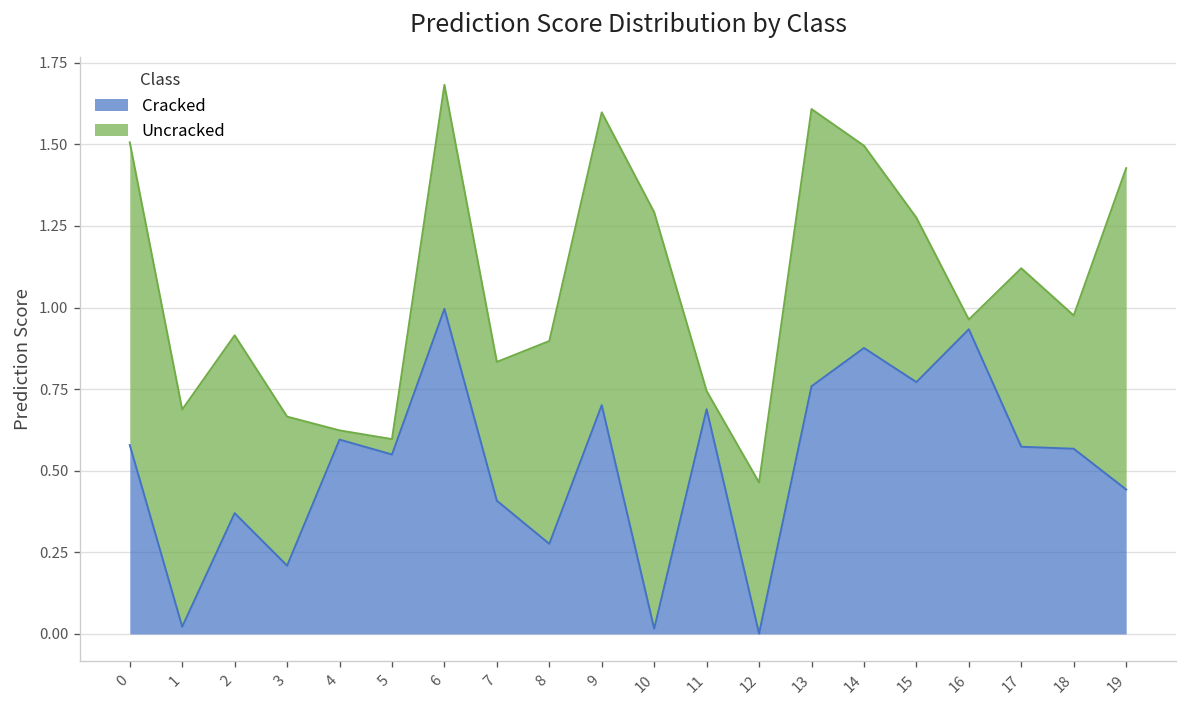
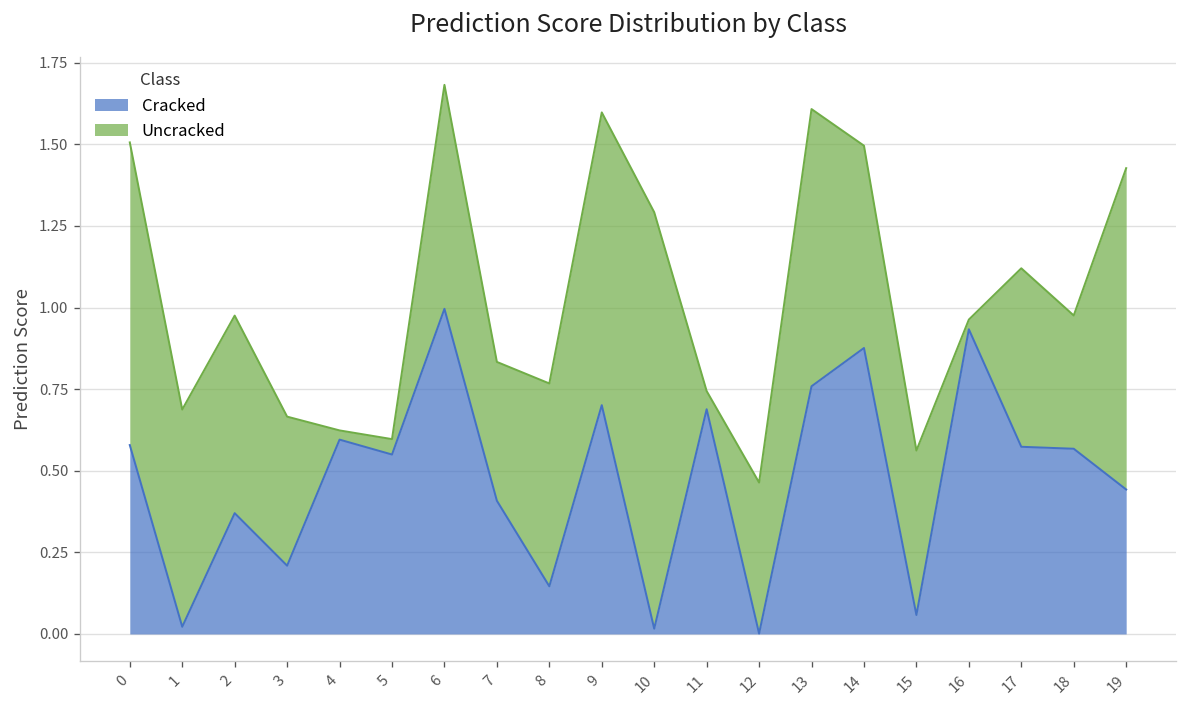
  {
    "Cracked": {
      "0": 0.58,
      "1": 0.02,
      "2": 0.37,
      "3": 0.21,
      "4": 0.60,
      "5": 0.55,
      "6": 1.00,
      "7": 0.41,
-     "8": 0.28,
+     "8": 0.15,
      "9": 0.70,
      "10": 0.02,
      "11": 0.69,
      "12": 0.00,
      "13": 0.76,
      "14": 0.88,
-     "15": 0.77,
+     "15": 0.06,
      "16": 0.93,
      "17": 0.57,
      "18": 0.57,
      "19": 0.44
    },
    "Uncracked": {
      "0": 0.93,
      "1": 0.67,
-     "2": 0.54,
+     "2": 0.61,
      "3": 0.46,
      "4": 0.03,
      "5": 0.05,
      "6": 0.69,
      "7": 0.43,
      "8": 0.62,
      "9": 0.90,
      "10": 1.28,
      "11": 0.06,
      "12": 0.46,
      "13": 0.85,
      "14": 0.62,
      "15": 0.50,
      "16": 0.03,
      "17": 0.55,
      "18": 0.41,
      "19": 0.98
    }
  }
